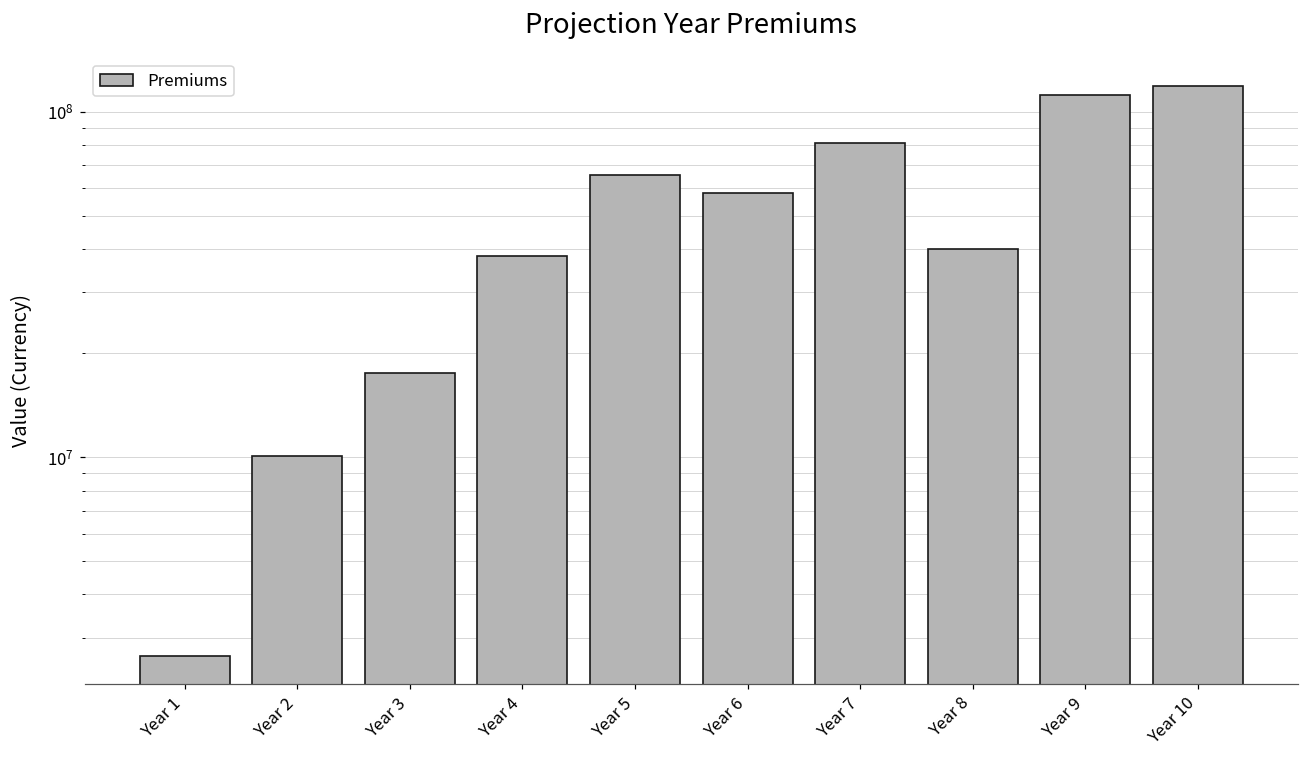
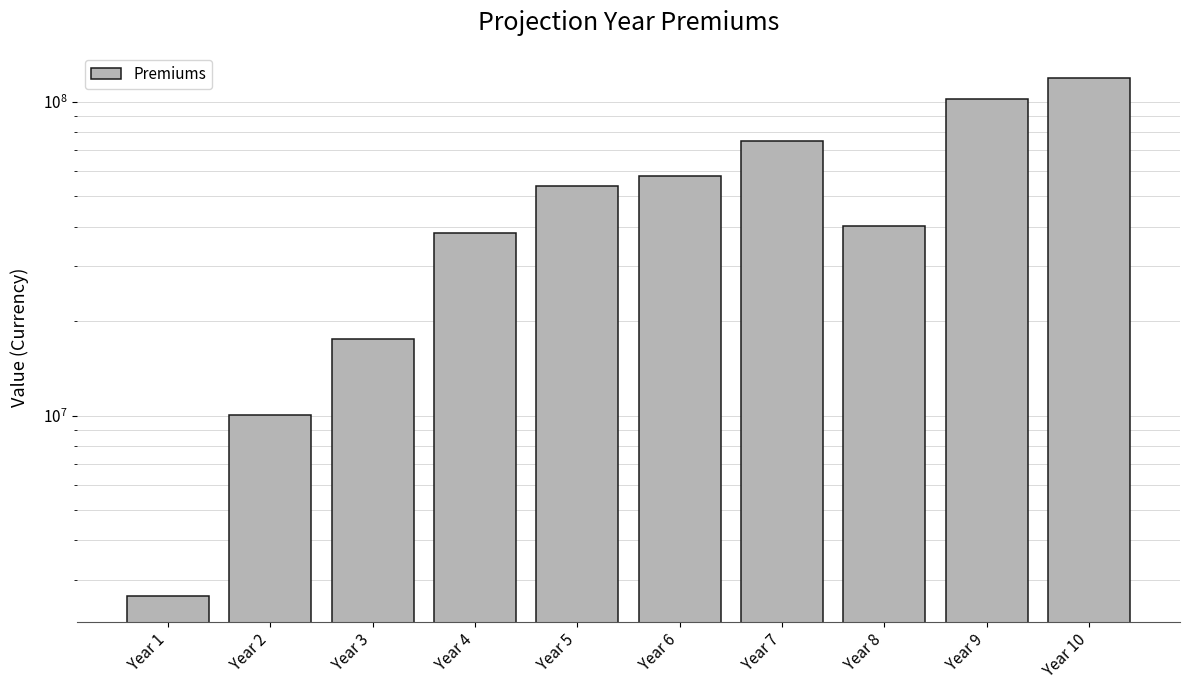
  {
    "Year 1": 2700000,
    "Year 2": 10000000,
    "Year 3": 17000000,
    "Year 4": 38000000,
-   "Year 5": 66000000,
+   "Year 5": 54000000,
    "Year 6": 58000000,
-   "Year 7": 81000000,
+   "Year 7": 75000000,
    "Year 8": 40000000,
-   "Year 9": 112000000,
+   "Year 9": 102000000,
    "Year 10": 119000000
  }
